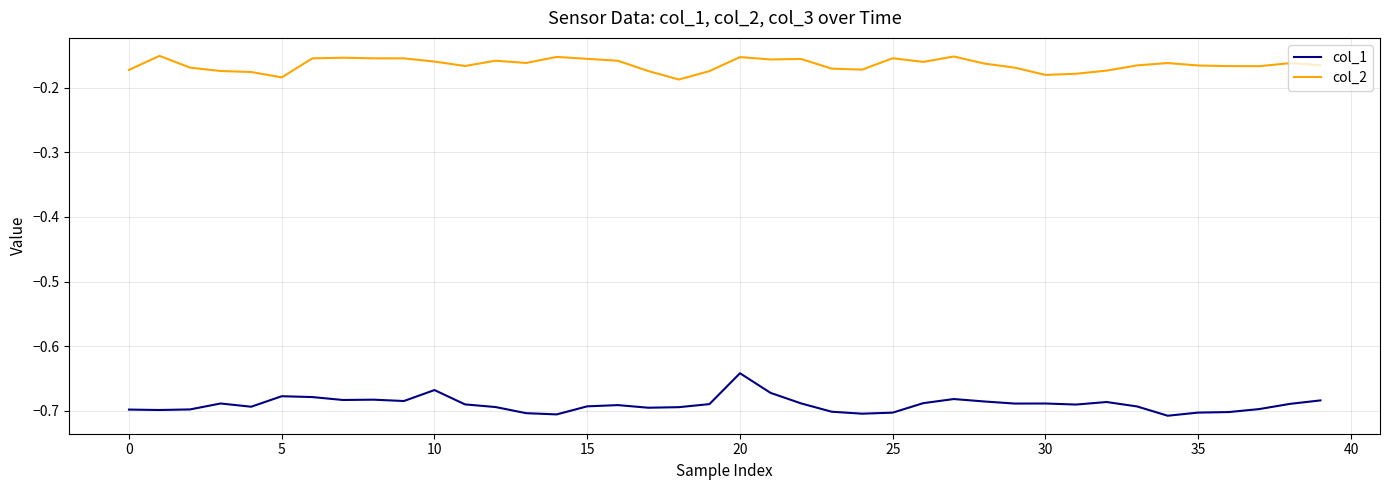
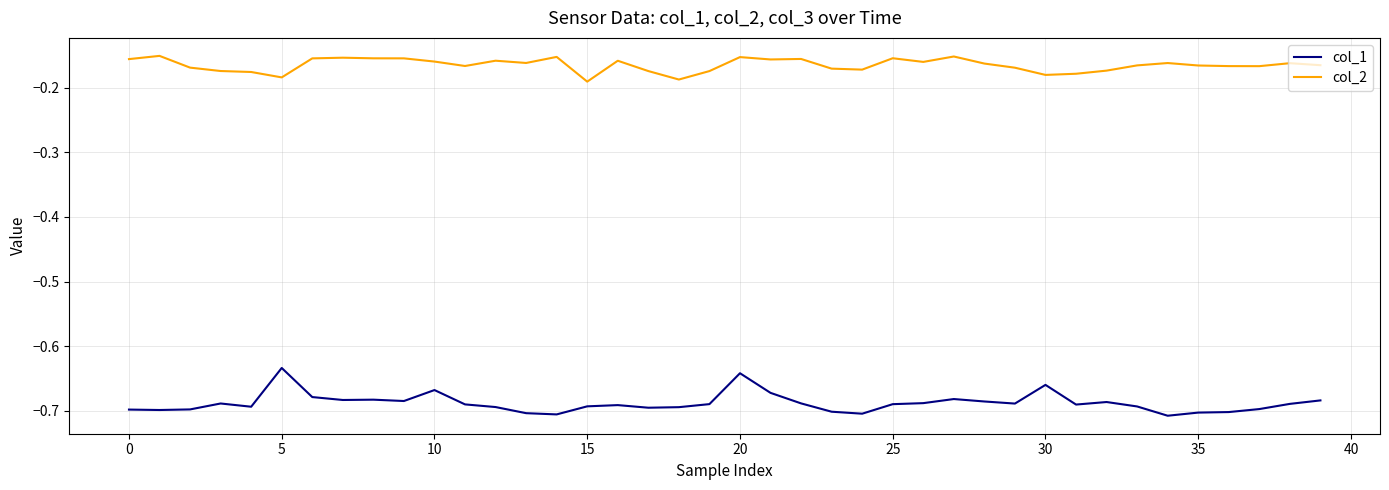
  {
    "col_1": {
      "0": -0.70,
-     "5": -0.68,
+     "5": -0.63,
      "10": -0.67,
      "15": -0.69,
      "20": -0.64,
-     "25": -0.70,
-     "30": -0.69,
+     "25": -0.69,
+     "30": -0.66,
      "35": -0.70
    },
    "col_2": {
-     "0": -0.17,
+     "0": -0.16,
      "5": -0.18,
      "10": -0.16,
-     "15": -0.16,
+     "15": -0.19,
      "20": -0.15,
      "25": -0.15,
      "30": -0.18,
      "35": -0.17
    }
  }
